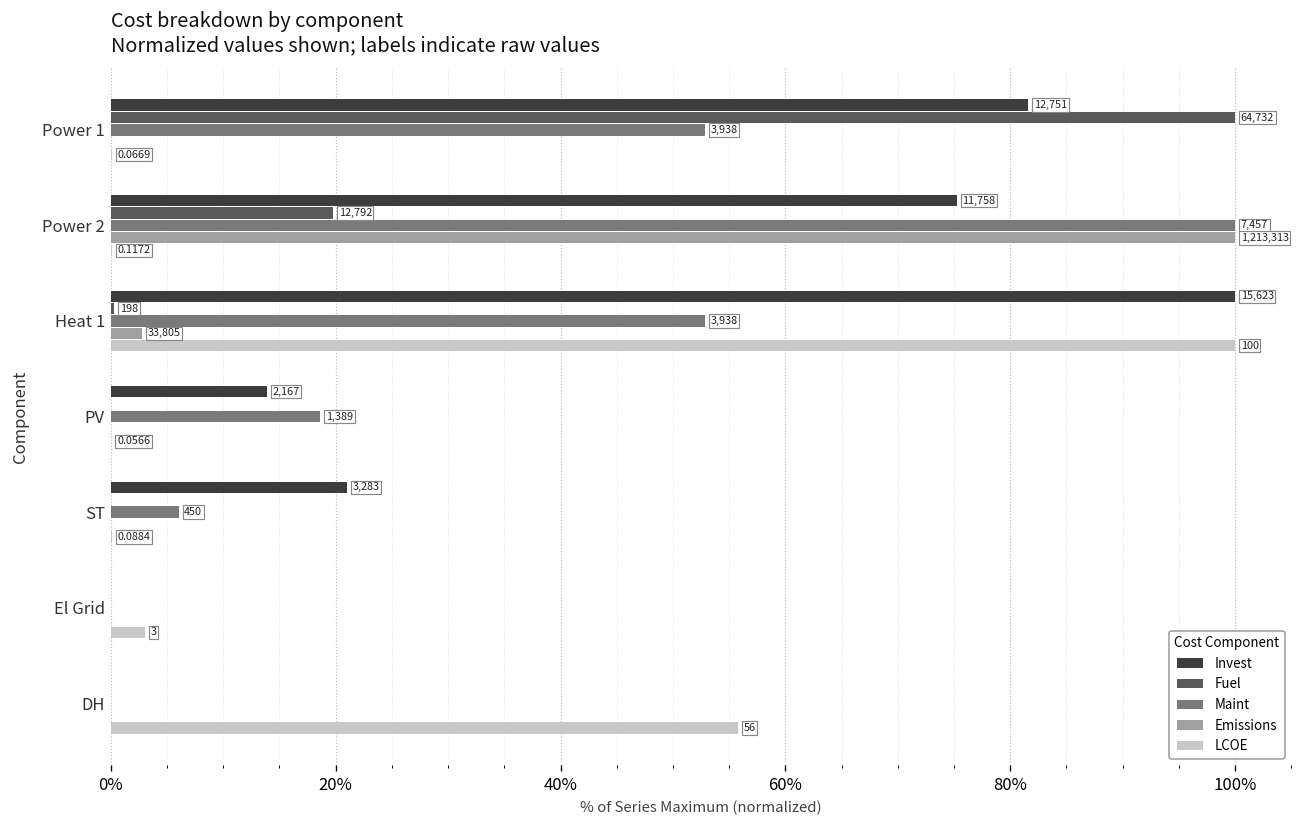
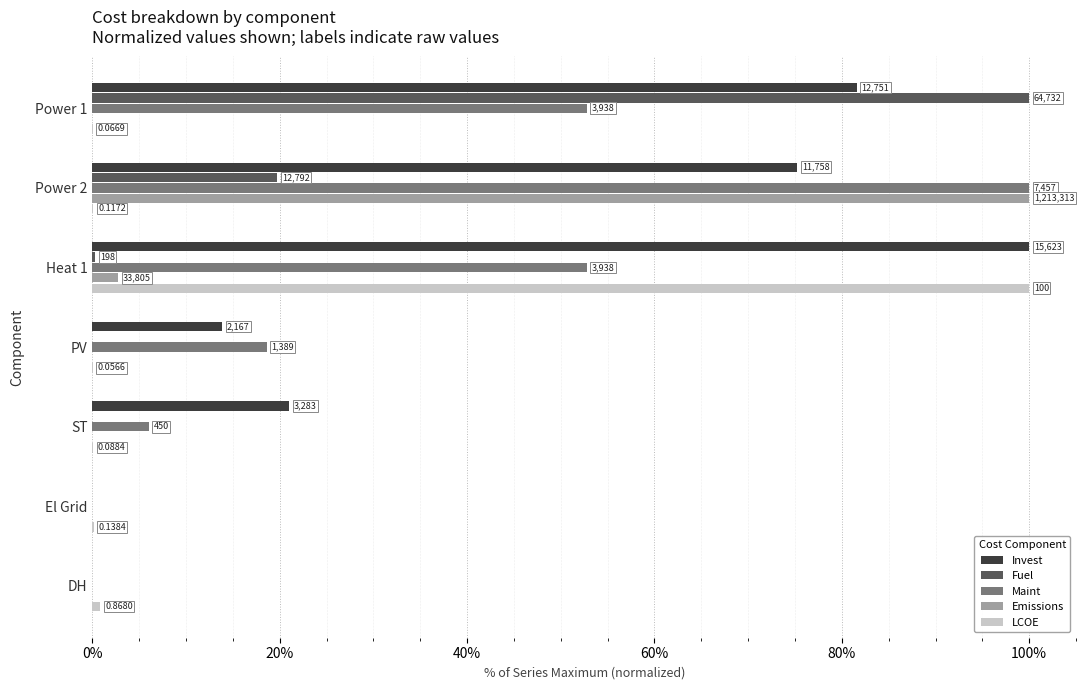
  {
    "Emissions": {
      "Power 1": "0%",
      "PV": "0%",
      "ST": "0%",
      "El Grid": "0%",
      "DH": "0%"
    },
    "LCOE": {
-     "El Grid": "3",
-     "DH": "56"
+     "El Grid": "0.1384",
+     "DH": "0.8680"
    }
  }
